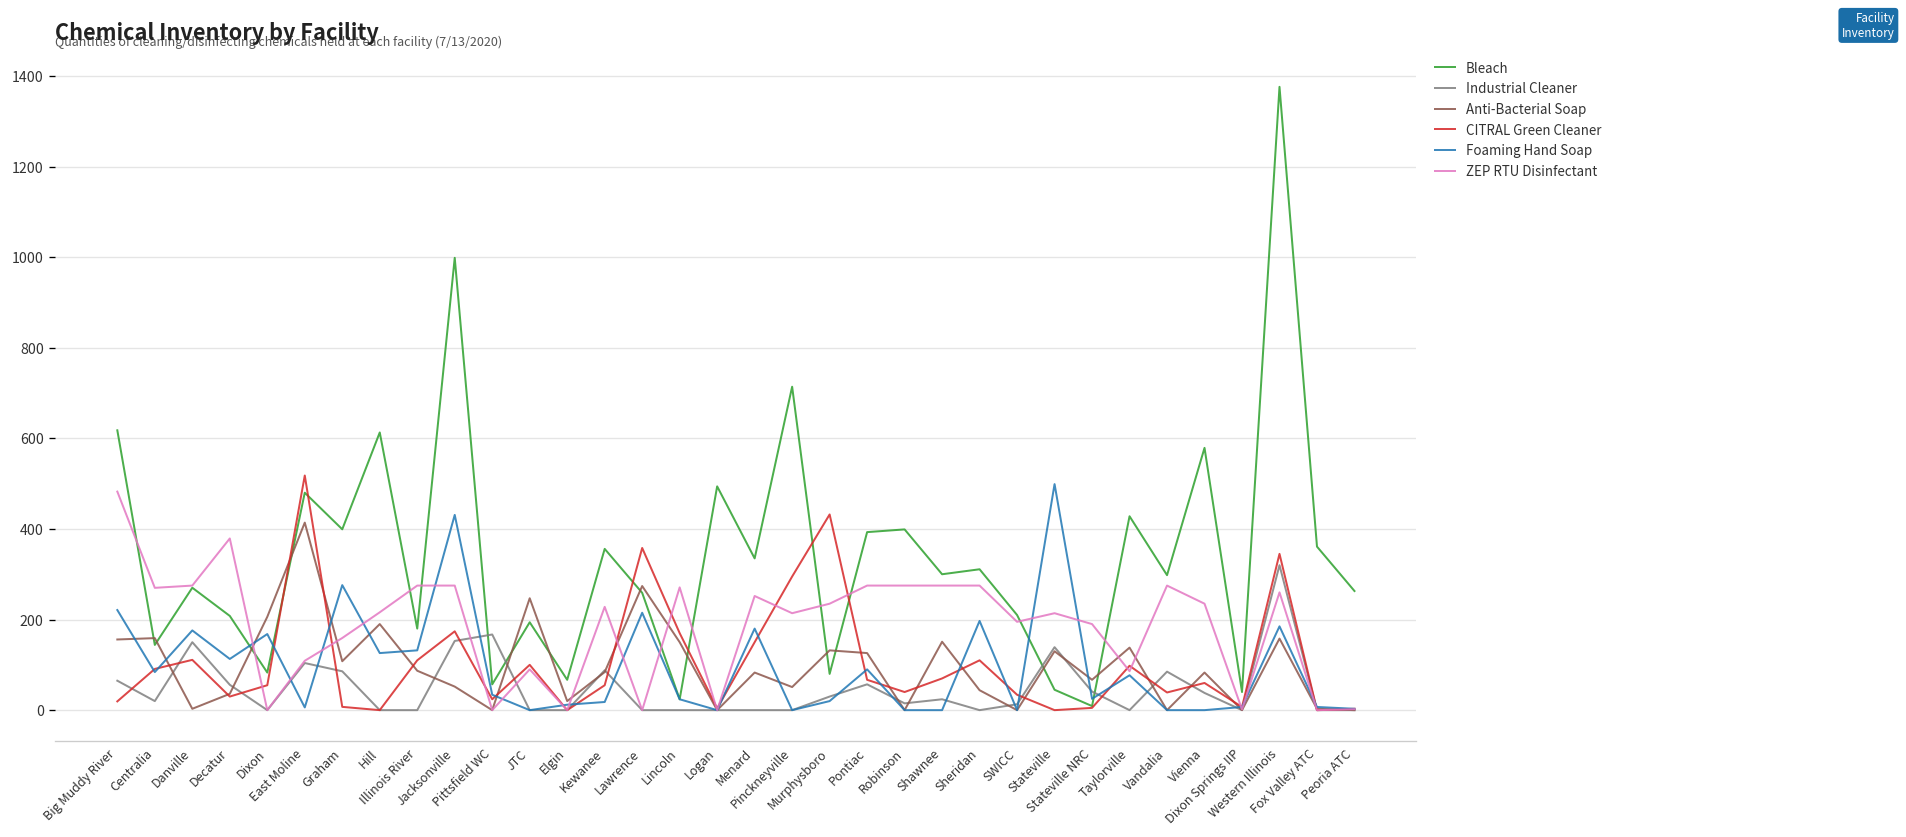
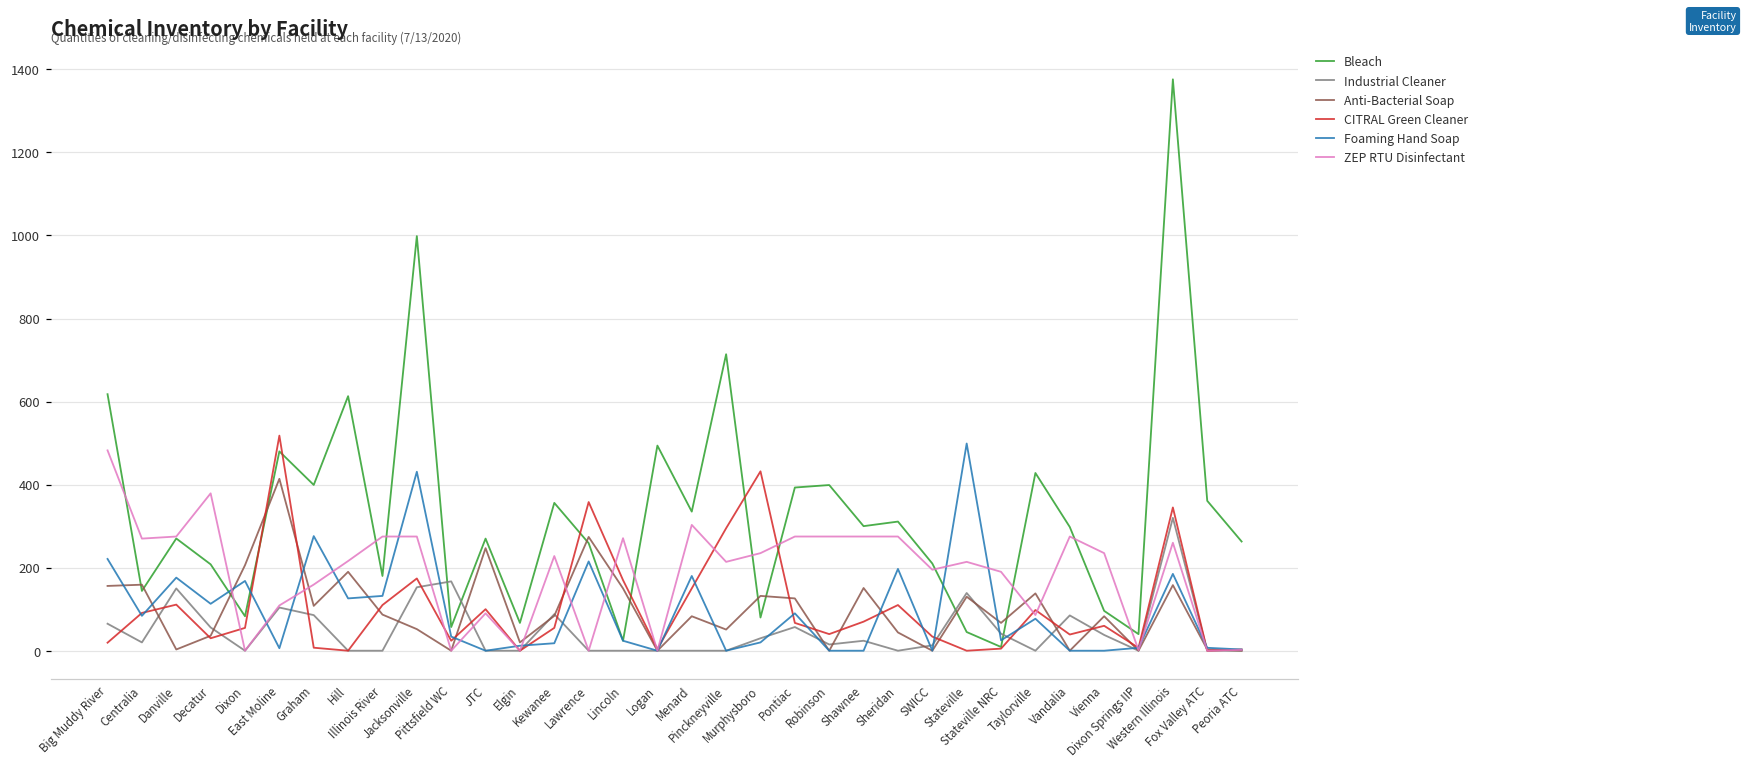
  {
    "Bleach": {
      "Big Muddy River": 620,
      "Centralia": 140,
      "Decatur": 210,
      "Dixon": 80,
      "East Moline": 480,
      "Graham": 400,
      "Hill": 610,
      "Illinois River": 180,
      "Jacksonville": 1000,
      "Pittsfield WC": 60,
-     "JTC": 190,
+     "JTC": 270,
      "Elgin": 70,
      "Kewanee": 360,
      "Lawrence": 260,
      "Logan": 490,
      "Menard": 340,
      "Pinckneyville": 710,
      "Murphysboro": 80,
      "Pontiac": 390,
      "Robinson": 400,
      "Shawnee": 300,
      "Sheridan": 310,
      "SWICC": 210,
      "Stateville": 50,
      "Taylorville": 430,
      "Vandalia": 300,
-     "Vienna": 580,
+     "Vienna": 100,
      "Dixon Springs IIP": 40,
      "Western Illinois": 1380,
      "Fox Valley ATC": 360,
      "Peoria ATC": 260
    },
    "Industrial Cleaner": {
      "Big Muddy River": 70,
      "Centralia": 20,
      "Danville": 150,
      "Decatur": 60,
      "Graham": 90,
      "Illinois River": 0,
      "Jacksonville": 150,
      "Pittsfield WC": 170,
      "Lincoln": 0,
      "Menard": 0,
      "Murphysboro": 30,
      "Pontiac": 60,
      "Robinson": 20,
      "Shawnee": 20,
      "Sheridan": 0,
      "SWICC": 10,
      "Stateville": 140,
      "Stateville NRC": 40,
      "Taylorville": 0,
      "Vandalia": 90,
      "Vienna": 40,
      "Western Illinois": 320
    },
    "Anti-Bacterial Soap": {
      "Big Muddy River": 160,
      "Centralia": 160,
      "Danville": 0,
      "Dixon": 210,
      "East Moline": 410,
      "Graham": 110,
      "Hill": 190,
      "Illinois River": 90,
      "Jacksonville": 50,
      "JTC": 250,
      "Elgin": 20,
      "Lawrence": 270,
      "Lincoln": 150,
      "Menard": 80,
      "Pinckneyville": 50,
      "Murphysboro": 130,
      "Pontiac": 130,
      "Shawnee": 150,
      "Sheridan": 40,
      "Stateville": 130,
      "Stateville NRC": 70,
      "Taylorville": 140,
      "Vienna": 80,
      "Western Illinois": 160
    },
    "CITRAL Green Cleaner": {
      "Big Muddy River": 20,
      "Centralia": 90,
      "Danville": 110,
      "Dixon": 60,
      "East Moline": 520,
      "Graham": 10,
      "Illinois River": 110,
      "Jacksonville": 170,
      "Pittsfield WC": 20,
      "JTC": 100,
      "Kewanee": 60,
      "Lawrence": 360,
      "Lincoln": 170,
      "Menard": 150,
      "Pinckneyville": 300,
      "Murphysboro": 430,
      "Pontiac": 70,
      "Robinson": 40,
      "Shawnee": 70,
      "Sheridan": 110,
      "SWICC": 30,
      "Stateville": 0,
      "Taylorville": 100,
      "Vandalia": 40,
      "Vienna": 60,
      "Western Illinois": 350
    },
    "Foaming Hand Soap": {
      "Big Muddy River": 220,
      "Centralia": 80,
      "Danville": 180,
      "Decatur": 110,
      "Dixon": 170,
      "East Moline": 10,
      "Graham": 280,
      "Hill": 130,
      "Illinois River": 130,
      "Jacksonville": 430,
      "Pittsfield WC": 30,
      "Elgin": 10,
      "Kewanee": 20,
      "Lawrence": 220,
      "Menard": 180,
      "Murphysboro": 20,
      "Pontiac": 90,
      "Shawnee": 0,
      "Sheridan": 200,
      "Stateville": 500,
      "Stateville NRC": 30,
      "Taylorville": 80,
      "Vienna": 0,
      "Western Illinois": 190
    },
    "ZEP RTU Disinfectant": {
      "Big Muddy River": 480,
      "Centralia": 270,
      "Decatur": 380,
      "Graham": 160,
      "Hill": 220,
      "Illinois River": 280,
      "Jacksonville": 280,
      "JTC": 90,
      "Kewanee": 230,
      "Lincoln": 270,
-     "Menard": 250,
+     "Menard": 300,
      "Pinckneyville": 210,
      "Murphysboro": 240,
      "Pontiac": 280,
      "Robinson": 280,
      "Shawnee": 280,
      "Sheridan": 280,
      "SWICC": 200,
      "Stateville": 210,
      "Stateville NRC": 190,
      "Taylorville": 90,
      "Vandalia": 280,
      "Vienna": 240,
      "Western Illinois": 260
    }
  }
